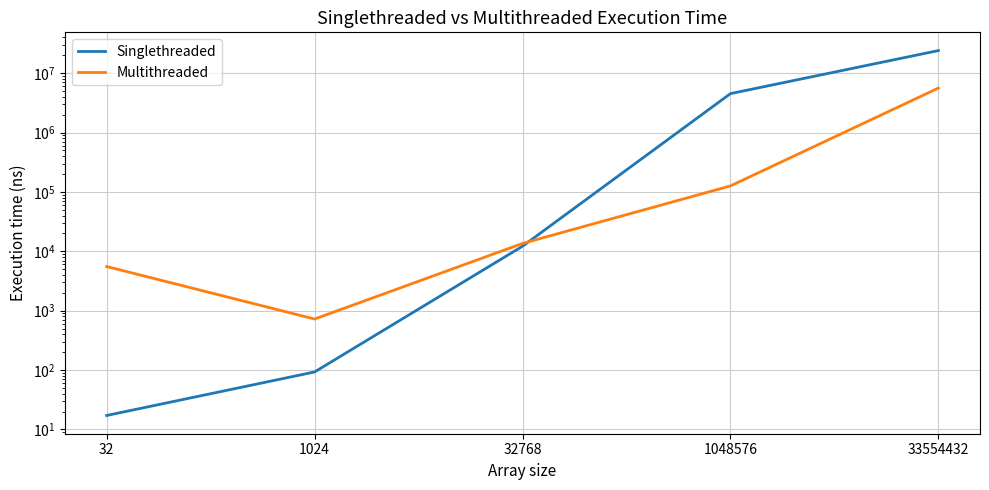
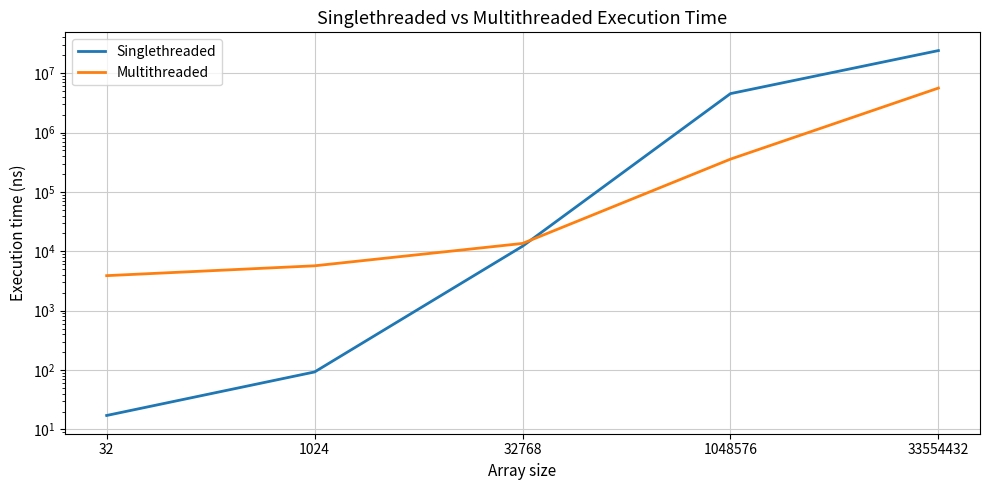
  {
    "Singlethreaded": {
      "32": 17,
      "1024": 90,
      "32768": 12000,
      "1048576": 5000000,
      "33554432": 24000000
    },
    "Multithreaded": {
-     "32": 6000,
-     "1024": 700,
+     "32": 4000,
+     "1024": 6000,
      "32768": 14000,
-     "1048576": 130000,
+     "1048576": 400000,
      "33554432": 6000000
    }
  }
